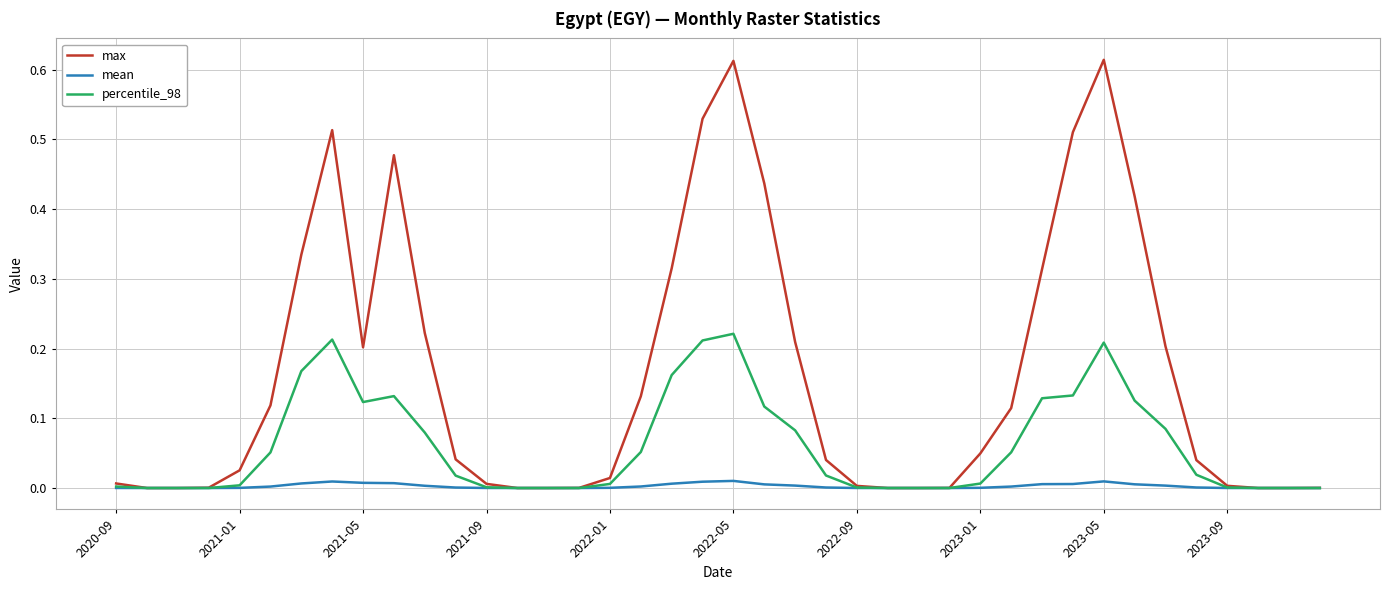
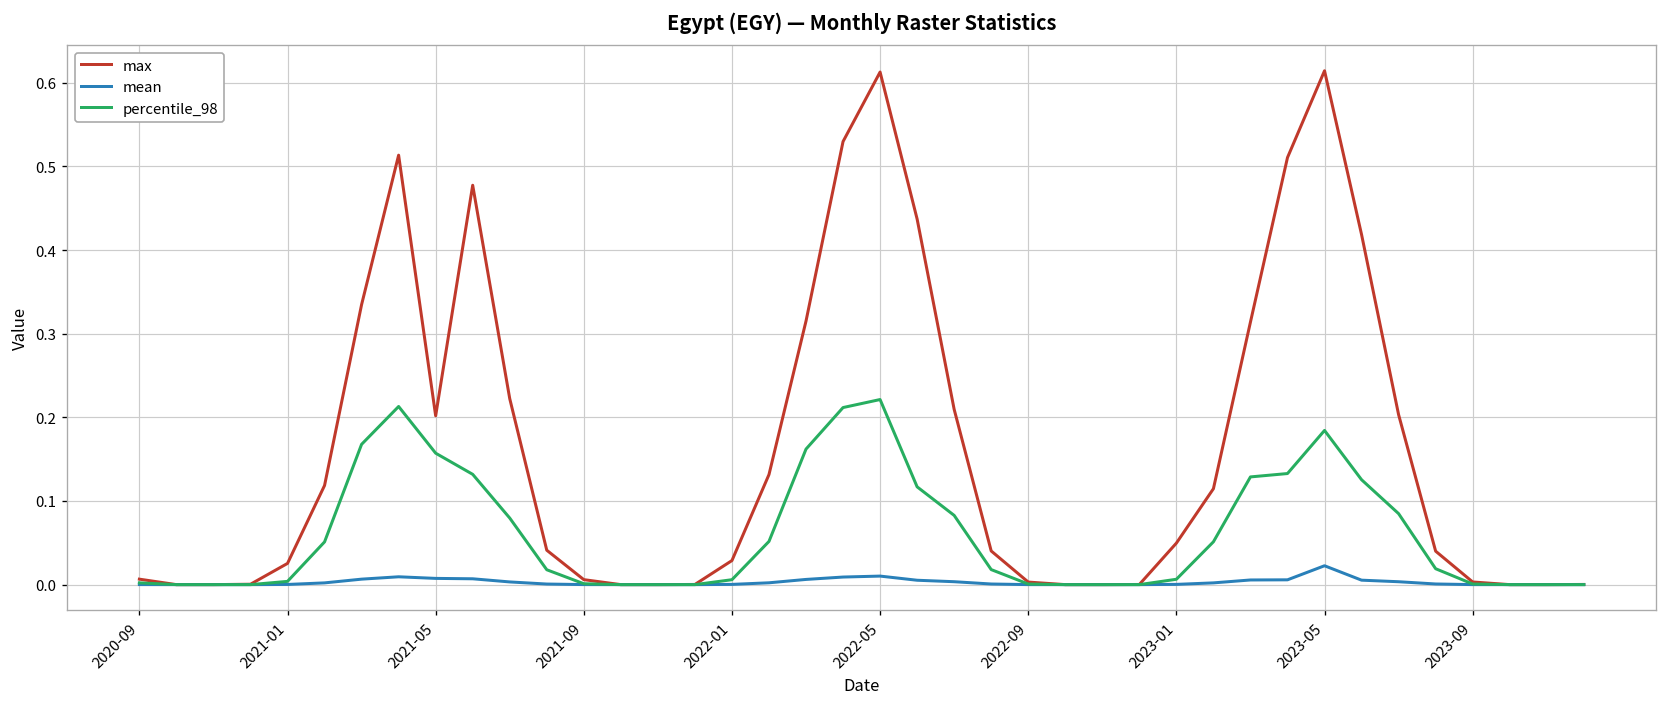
  {
    "max": {
      "2020-09": 0.01,
      "2021-01": 0.03,
      "2021-05": 0.20,
      "2021-09": 0.01,
-     "2022-01": 0.01,
+     "2022-01": 0.03,
      "2022-05": 0.61,
      "2023-01": 0.05,
      "2023-05": 0.61
    },
    "mean": {
      "2021-01": 0.00,
      "2021-05": 0.01,
      "2022-01": 0.00,
      "2022-05": 0.01,
      "2023-01": 0.00,
-     "2023-05": 0.01
+     "2023-05": 0.02
    },
    "percentile_98": {
      "2021-01": 0.00,
-     "2021-05": 0.12,
+     "2021-05": 0.16,
      "2022-01": 0.01,
      "2022-05": 0.22,
      "2023-01": 0.01,
-     "2023-05": 0.21
+     "2023-05": 0.18
    }
  }
